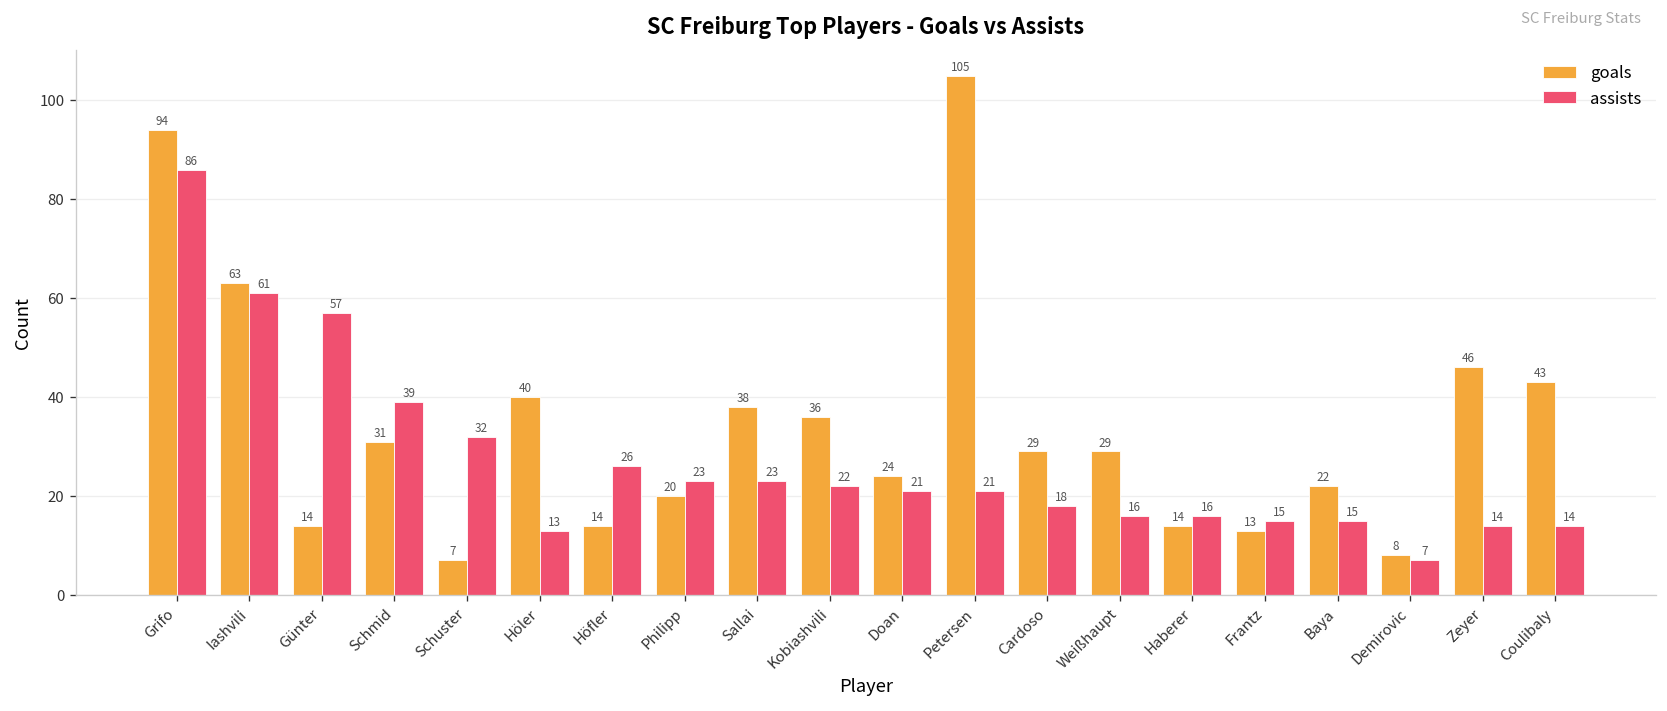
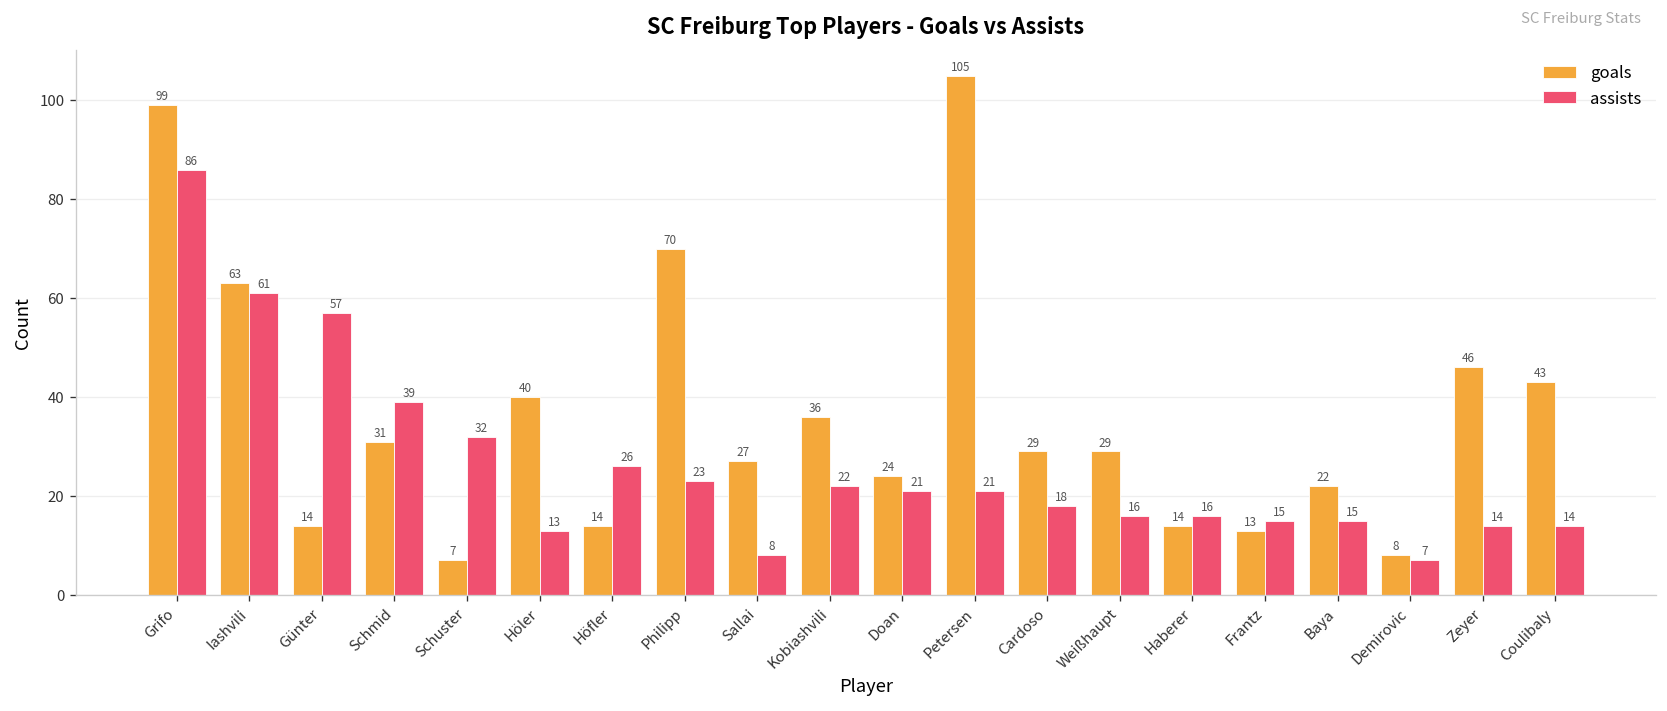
  {
    "goals": {
-     "Grifo": 94,
+     "Grifo": 99,
      "Iashvili": 63,
      "Günter": 14,
      "Schmid": 31,
      "Schuster": 7,
      "Höler": 40,
      "Höfler": 14,
-     "Philipp": 20,
-     "Sallai": 38,
+     "Philipp": 70,
+     "Sallai": 27,
      "Kobiashvili": 36,
      "Doan": 24,
      "Petersen": 105,
      "Cardoso": 29,
      "Weißhaupt": 29,
      "Haberer": 14,
      "Frantz": 13,
      "Baya": 22,
      "Demirovic": 8,
      "Zeyer": 46,
      "Coulibaly": 43
    },
    "assists": {
      "Grifo": 86,
      "Iashvili": 61,
      "Günter": 57,
      "Schmid": 39,
      "Schuster": 32,
      "Höler": 13,
      "Höfler": 26,
      "Philipp": 23,
-     "Sallai": 23,
+     "Sallai": 8,
      "Kobiashvili": 22,
      "Doan": 21,
      "Petersen": 21,
      "Cardoso": 18,
      "Weißhaupt": 16,
      "Haberer": 16,
      "Frantz": 15,
      "Baya": 15,
      "Demirovic": 7,
      "Zeyer": 14,
      "Coulibaly": 14
    }
  }
